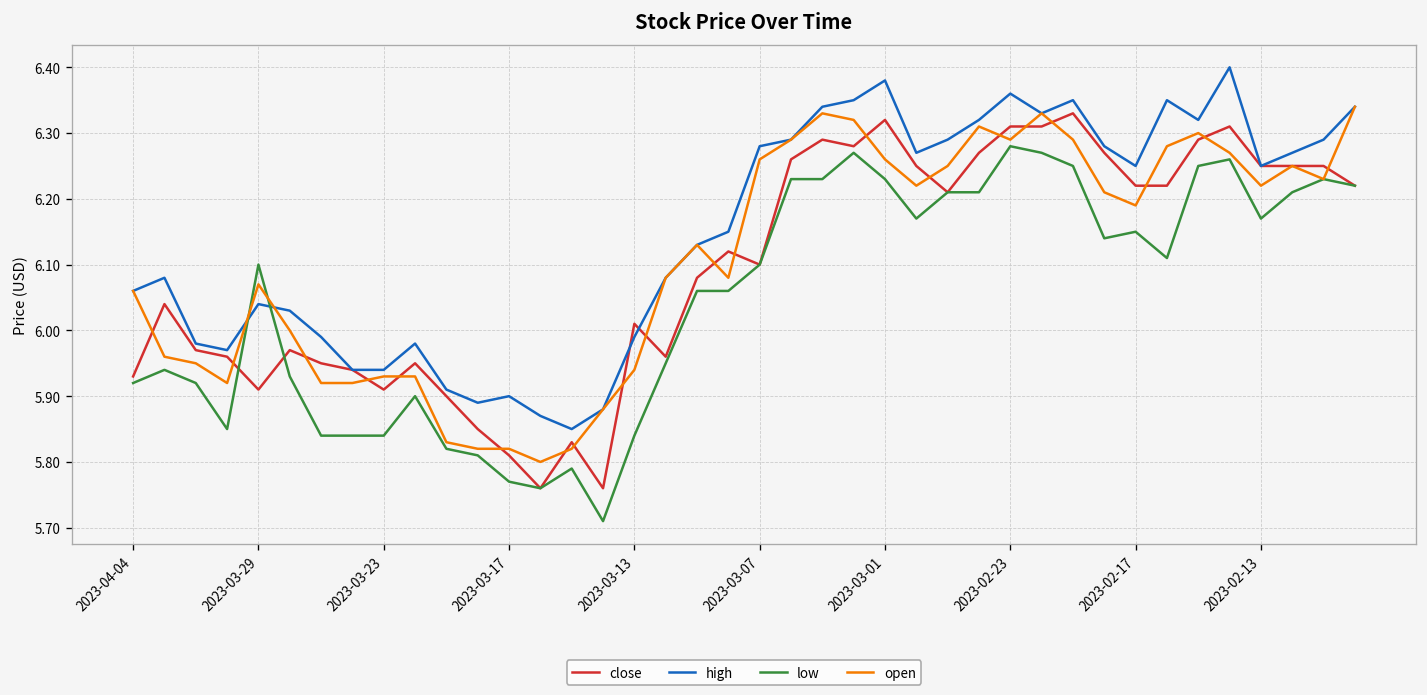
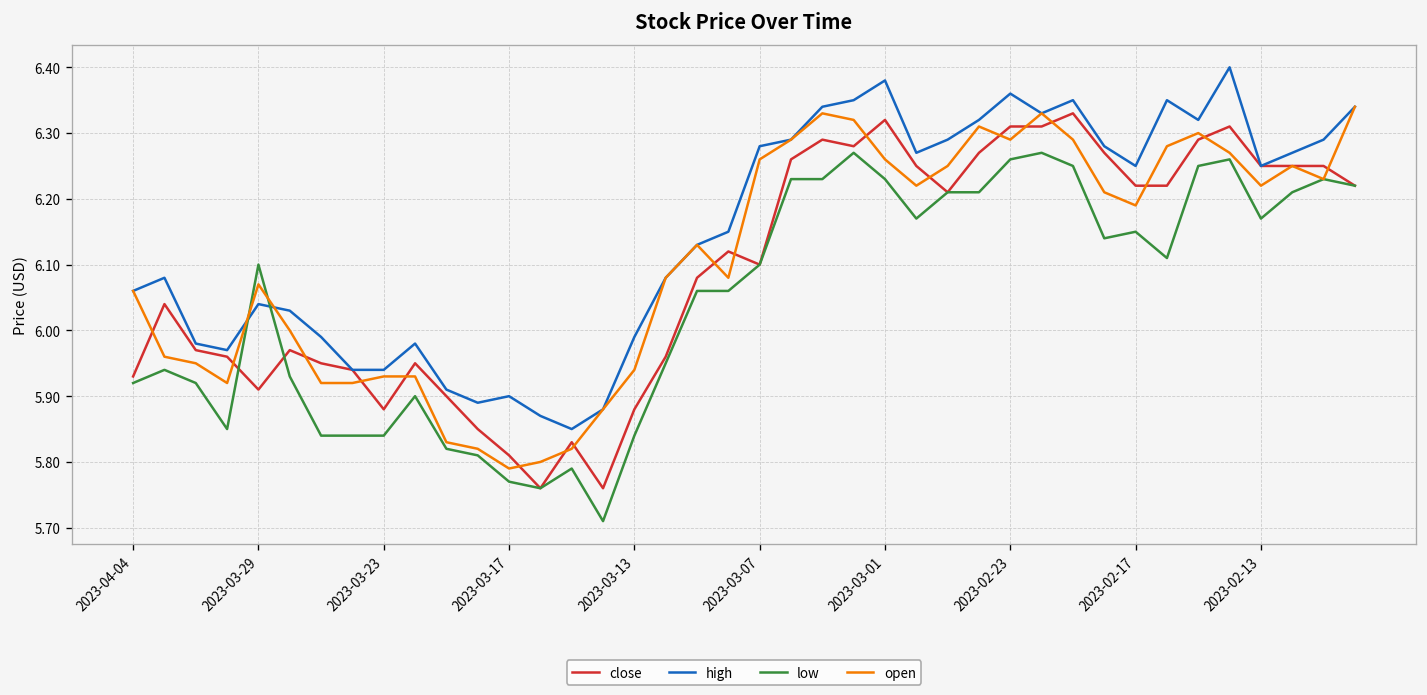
  {
    "close": {
      "2023-04-04": 5.93,
      "2023-03-29": 5.91,
-     "2023-03-23": 5.91,
+     "2023-03-23": 5.88,
      "2023-03-17": 5.81,
-     "2023-03-13": 6.01,
+     "2023-03-13": 5.88,
      "2023-03-01": 6.32,
      "2023-02-23": 6.31,
      "2023-02-17": 6.22
    },
    "high": {
      "2023-03-29": 6.04,
      "2023-03-23": 5.94,
      "2023-03-17": 5.90,
      "2023-03-13": 5.99,
      "2023-03-07": 6.28,
      "2023-03-01": 6.38,
      "2023-02-23": 6.36,
      "2023-02-17": 6.25
    },
    "low": {
      "2023-04-04": 5.92,
      "2023-03-29": 6.10,
      "2023-03-23": 5.84,
      "2023-03-17": 5.77,
      "2023-03-13": 5.84,
      "2023-03-01": 6.23,
-     "2023-02-23": 6.28,
+     "2023-02-23": 6.26,
      "2023-02-17": 6.15,
      "2023-02-13": 6.17
    },
    "open": {
      "2023-03-29": 6.07,
      "2023-03-23": 5.93,
-     "2023-03-17": 5.82,
+     "2023-03-17": 5.79,
      "2023-03-13": 5.94,
      "2023-03-07": 6.26,
      "2023-03-01": 6.26,
      "2023-02-23": 6.29,
      "2023-02-17": 6.19,
      "2023-02-13": 6.22
    }
  }
